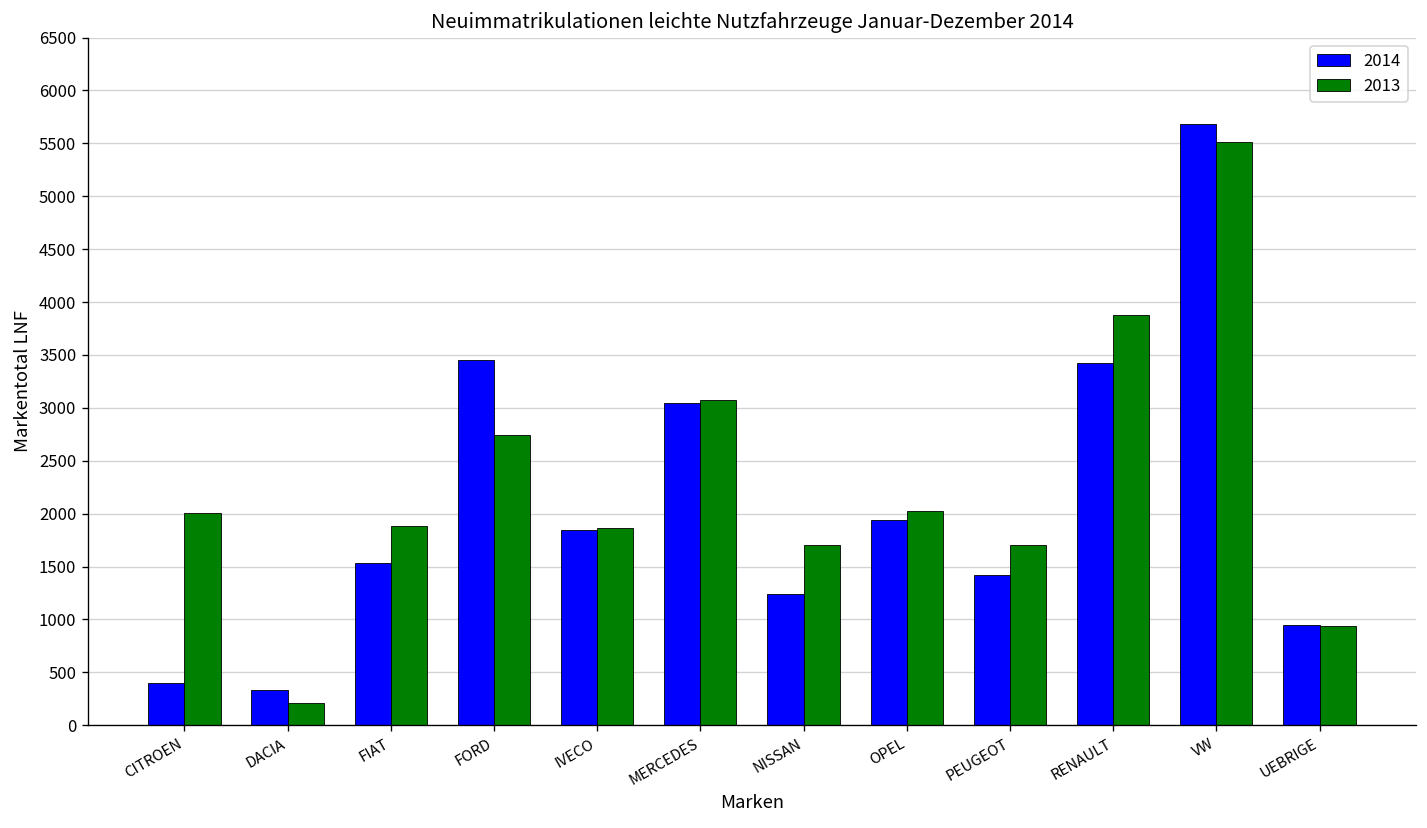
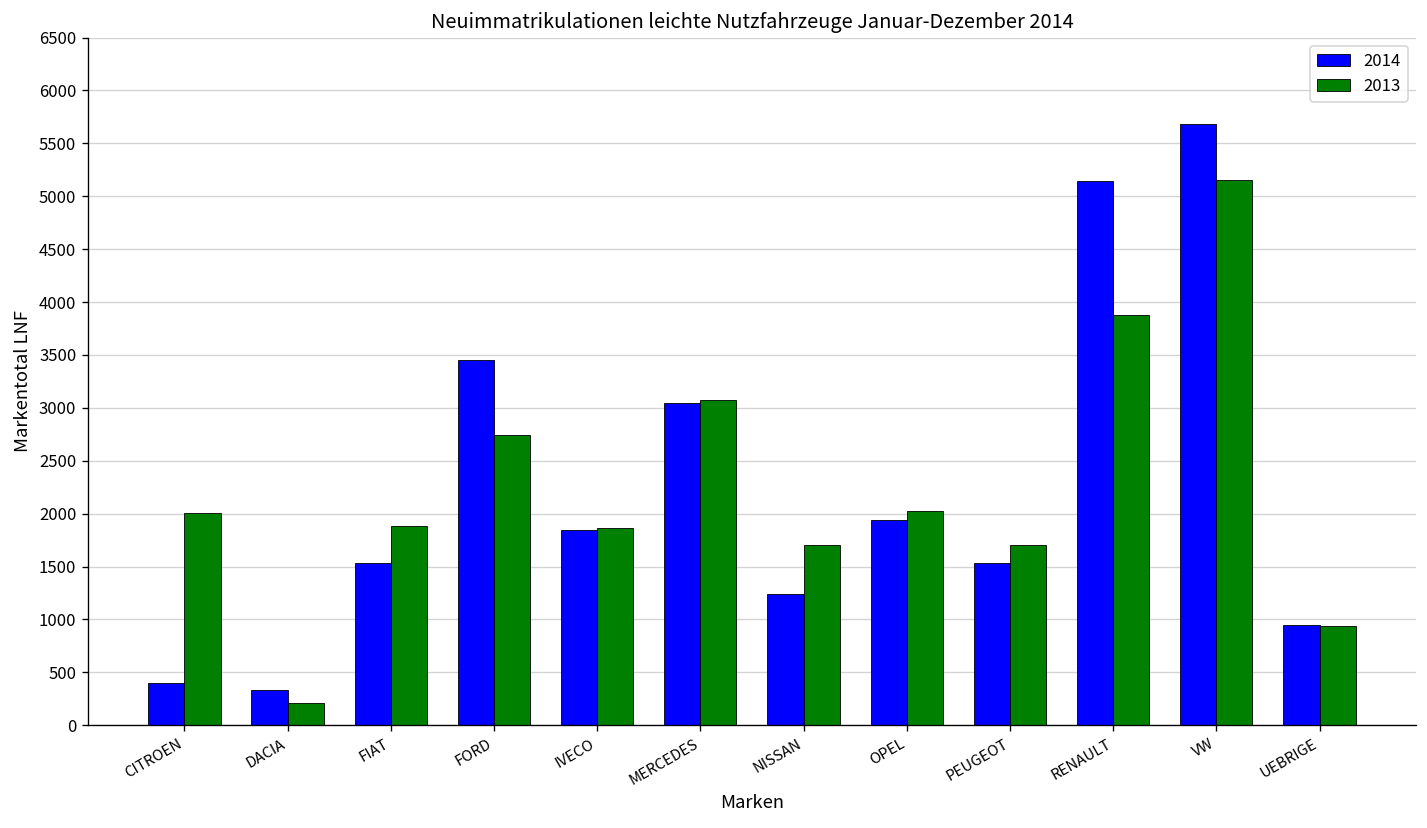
  {
    "2014": {
      "CITROEN": 400,
      "DACIA": 300,
      "FIAT": 1500,
      "FORD": 3500,
      "IVECO": 1800,
      "MERCEDES": 3100,
      "NISSAN": 1200,
      "OPEL": 1900,
-     "PEUGEOT": 1400,
-     "RENAULT": 3400,
+     "PEUGEOT": 1500,
+     "RENAULT": 5100,
      "VW": 5700,
      "UEBRIGE": 1000
    },
    "2013": {
      "CITROEN": 2000,
      "DACIA": 200,
      "FIAT": 1900,
      "FORD": 2700,
      "IVECO": 1900,
      "MERCEDES": 3100,
      "NISSAN": 1700,
      "OPEL": 2000,
      "PEUGEOT": 1700,
      "RENAULT": 3900,
-     "VW": 5500,
+     "VW": 5200,
      "UEBRIGE": 900
    }
  }
